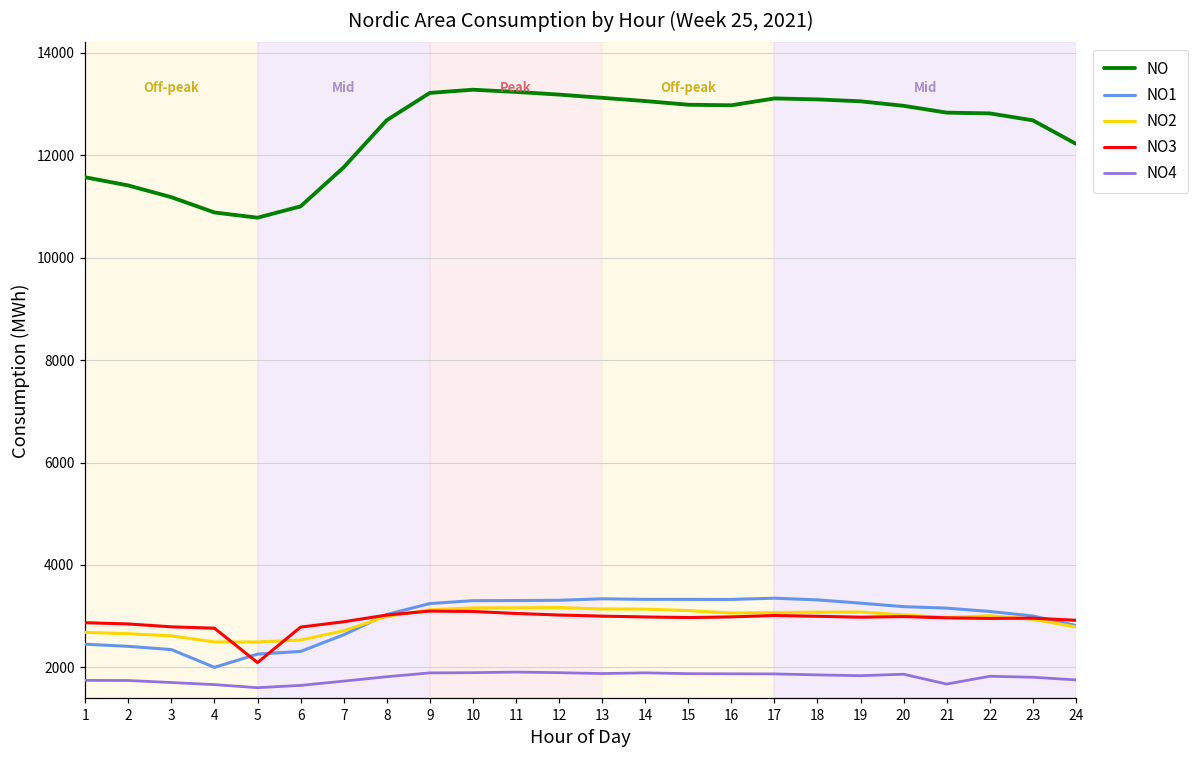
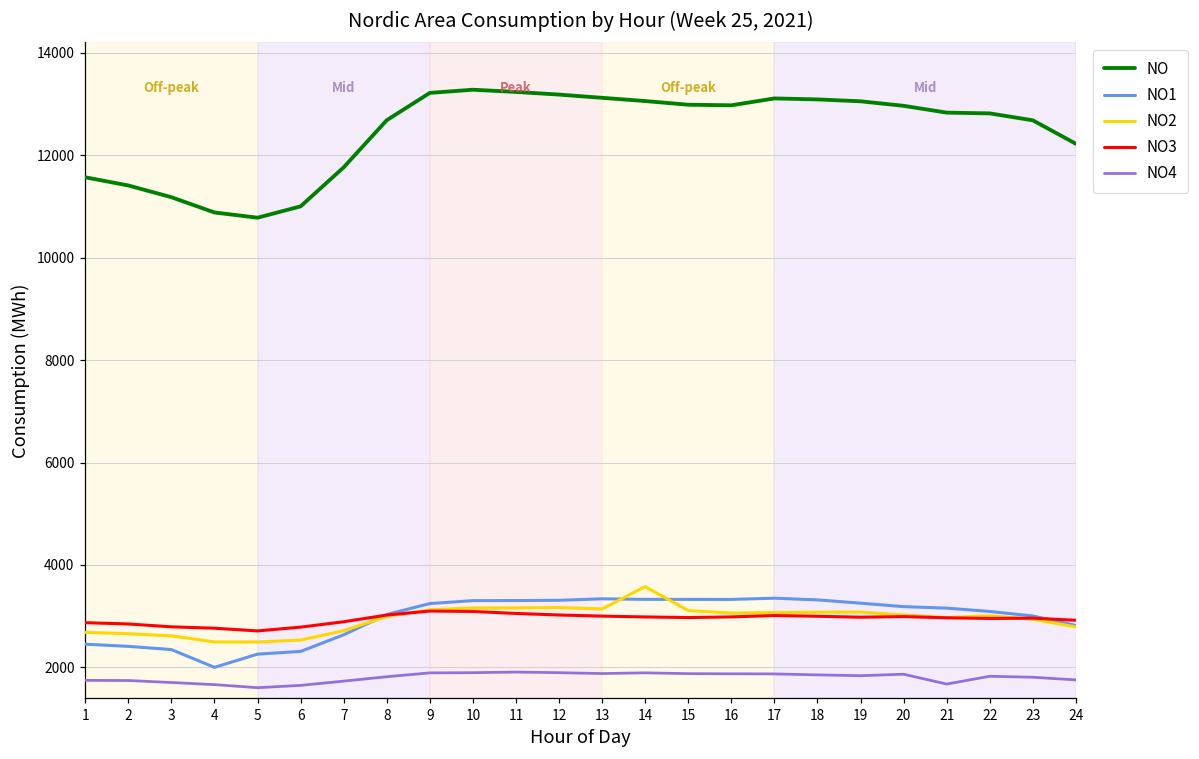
  {
    "NO": {
      "1": 11600,
      "2": 11400,
      "3": 11200,
      "4": 10900,
      "5": 10800,
      "6": 11000,
      "7": 11800,
      "8": 12700,
      "9": 13200,
      "10": 13300,
      "11": 13200,
      "12": 13200,
      "13": 13100,
      "14": 13100,
      "15": 13000,
      "16": 13000,
      "17": 13100,
      "18": 13100,
      "19": 13100,
      "20": 13000,
      "21": 12800,
      "22": 12800,
      "23": 12700,
      "24": 12200
    },
    "NO1": {
      "1": 2500,
      "2": 2400,
      "3": 2300,
      "4": 2000,
      "5": 2300,
      "6": 2300,
      "7": 2600,
      "9": 3200,
      "10": 3300,
      "11": 3300,
      "12": 3300,
      "13": 3300,
      "14": 3300,
      "15": 3300,
      "16": 3300,
      "17": 3400,
      "18": 3300,
      "19": 3300,
      "20": 3200,
      "21": 3200,
      "22": 3100
    },
    "NO2": {
      "1": 2700,
      "2": 2700,
      "3": 2600,
      "4": 2500,
      "5": 2500,
      "6": 2500,
      "7": 2700,
      "10": 3200,
      "11": 3200,
      "12": 3200,
      "13": 3100,
-     "14": 3100,
+     "14": 3600,
      "15": 3100,
      "16": 3100,
      "17": 3100,
      "18": 3100,
      "19": 3100
    },
    "NO3": {
      "1": 2900,
      "2": 2800,
      "3": 2800,
      "4": 2800,
-     "5": 2100,
+     "5": 2700,
      "6": 2800,
      "7": 2900,
      "10": 3100,
      "11": 3100,
      "12": 3000,
      "13": 3000,
      "14": 3000,
      "15": 3000,
      "16": 3000,
      "17": 3000,
      "18": 3000,
      "19": 3000,
      "24": 2900
    },
    "NO4": {
      "1": 1700,
      "2": 1700,
      "3": 1700,
      "4": 1700,
      "5": 1600,
      "6": 1700,
      "7": 1700,
      "8": 1800,
      "9": 1900,
      "10": 1900,
      "11": 1900,
      "12": 1900,
      "13": 1900,
      "14": 1900,
      "15": 1900,
      "16": 1900,
      "17": 1900,
      "18": 1900,
      "19": 1800,
      "20": 1900,
      "21": 1700,
      "22": 1800,
      "23": 1800,
      "24": 1800
    }
  }
